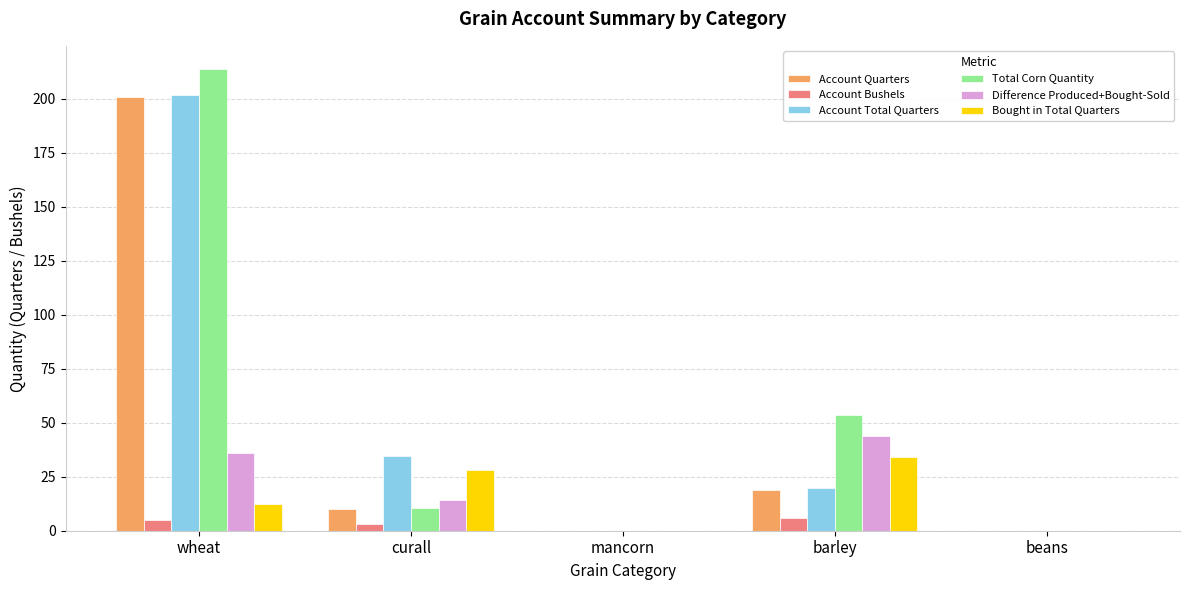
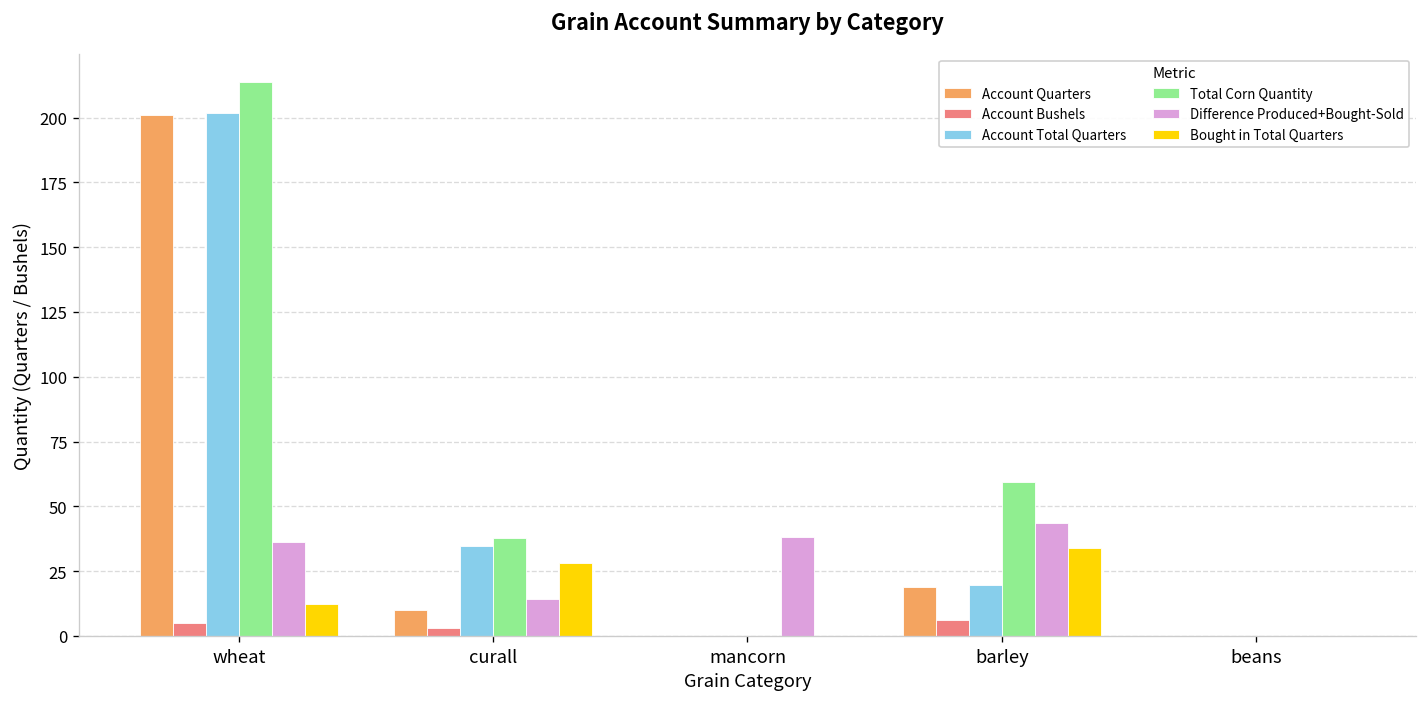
  {
    "Account Total Quarters": {
      "wheat": 202,
      "curall": 35,
      "mancorn": 0,
      "barley": 20,
      "beans": 0
    },
    "Total Corn Quantity": {
      "wheat": 214,
-     "curall": 10,
+     "curall": 38,
      "mancorn": 0,
-     "barley": 54,
+     "barley": 59,
      "beans": 0
    },
    "Difference Produced+Bought-Sold": {
      "wheat": 36,
      "curall": 14,
-     "mancorn": 0,
+     "mancorn": 38,
      "barley": 44,
      "beans": 0
    },
    "Bought in Total Quarters": {
      "wheat": 12,
      "curall": 28,
      "mancorn": 0,
      "barley": 34,
      "beans": 0
    }
  }
